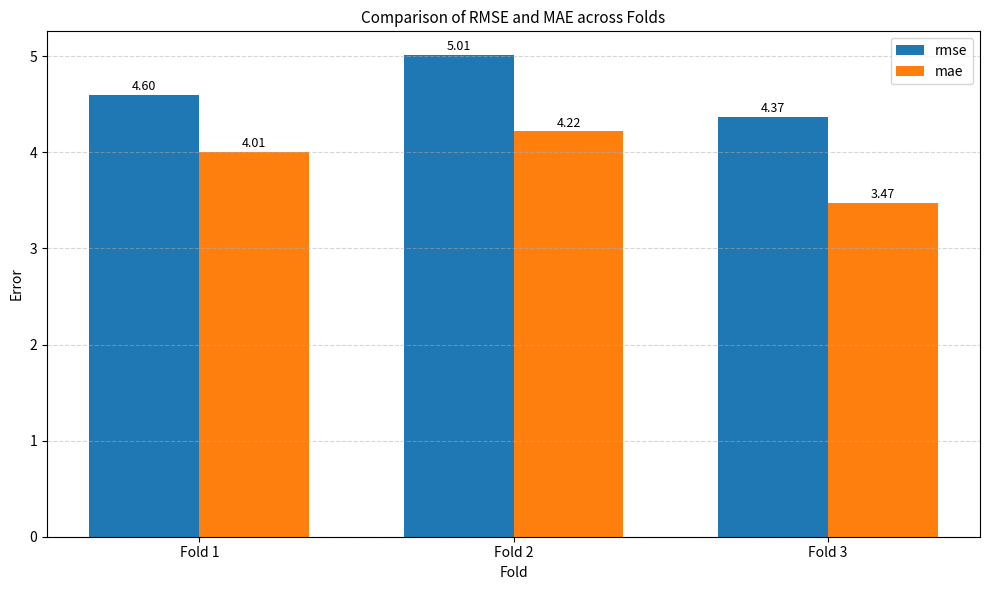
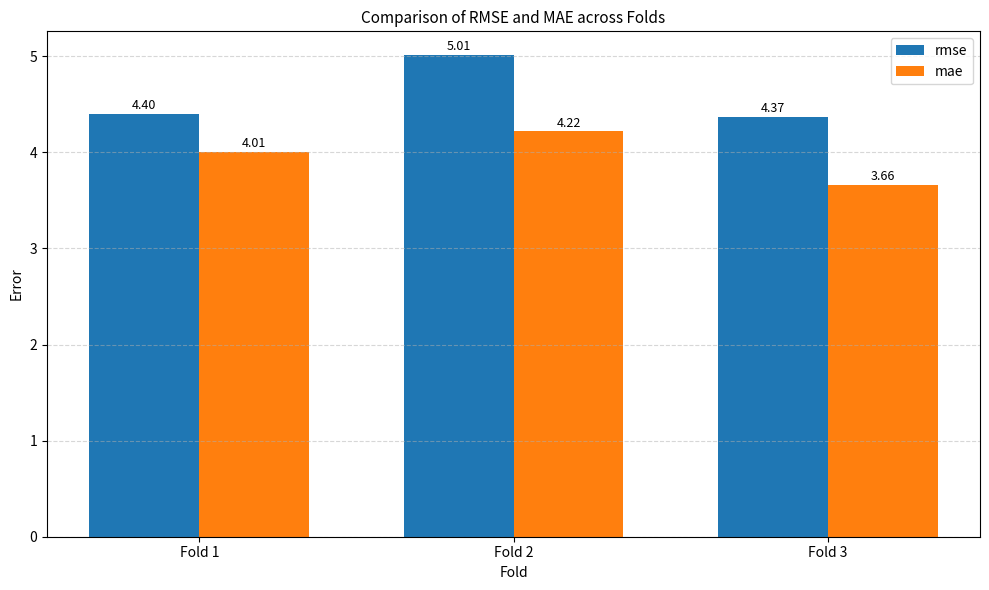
  {
    "rmse": {
-     "Fold 1": 4.60,
+     "Fold 1": 4.40,
      "Fold 2": 5.01,
      "Fold 3": 4.37
    },
    "mae": {
      "Fold 1": 4.01,
      "Fold 2": 4.22,
-     "Fold 3": 3.47
+     "Fold 3": 3.66
    }
  }
